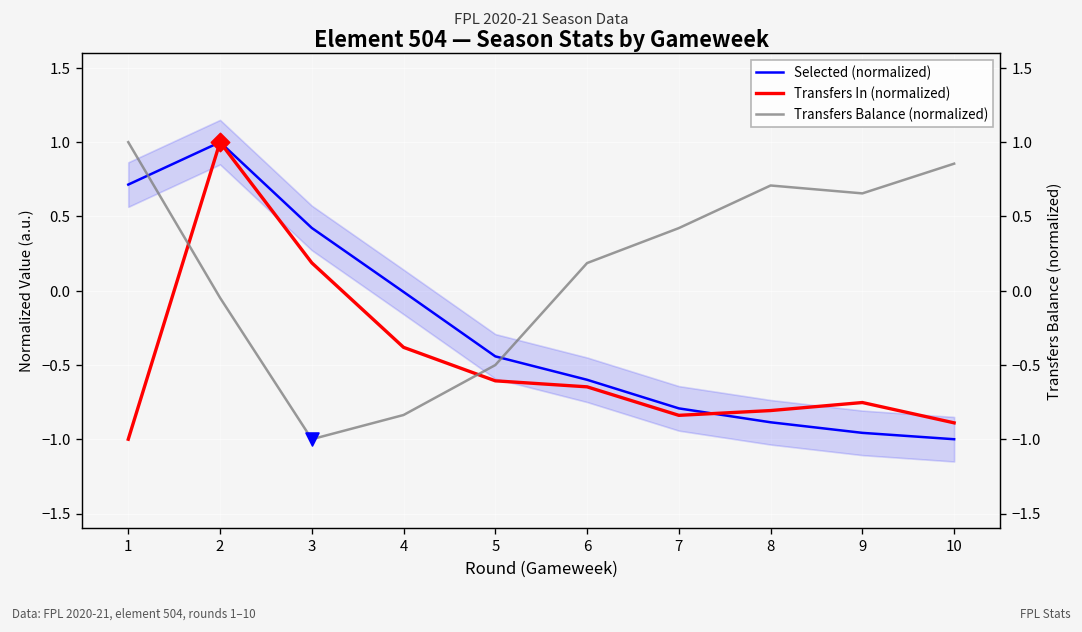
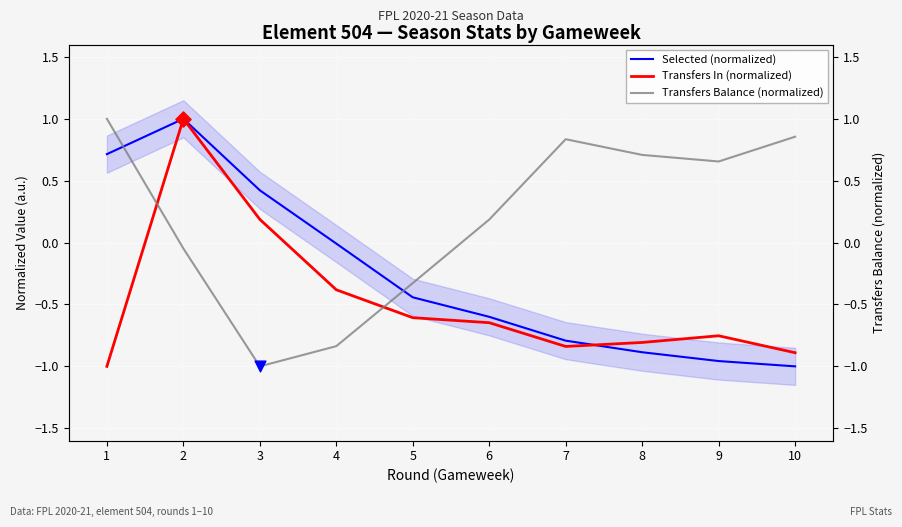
  {
    "Transfers Balance (normalized)": {
      "1": 1.00,
      "2": -0.05,
      "4": -0.84,
-     "5": -0.50,
+     "5": -0.33,
      "6": 0.19,
-     "7": 0.42,
+     "7": 0.83,
      "8": 0.71,
      "9": 0.66,
      "10": 0.86
    }
  }
